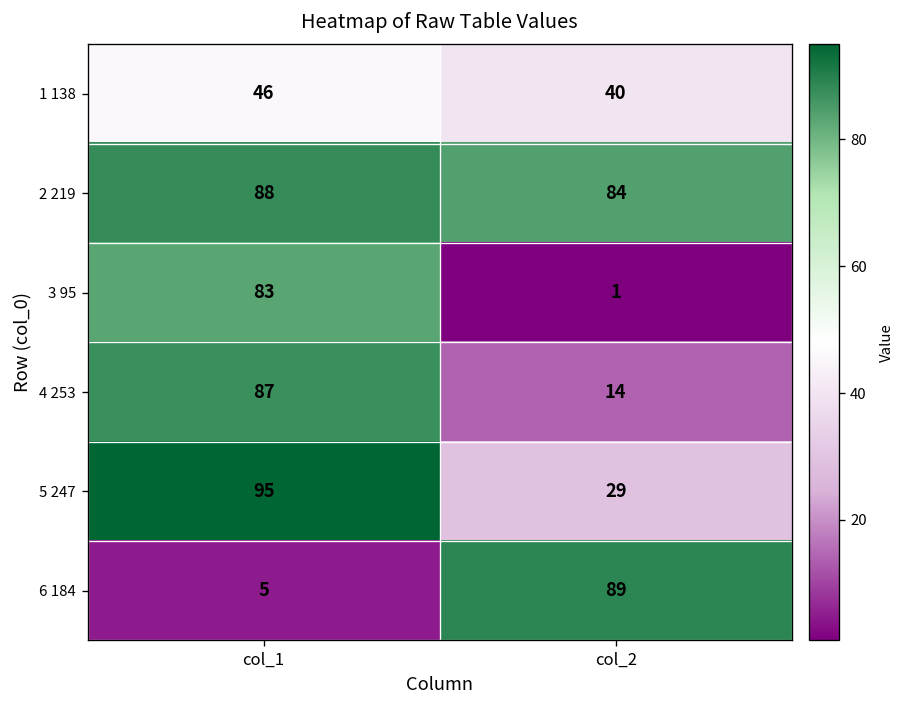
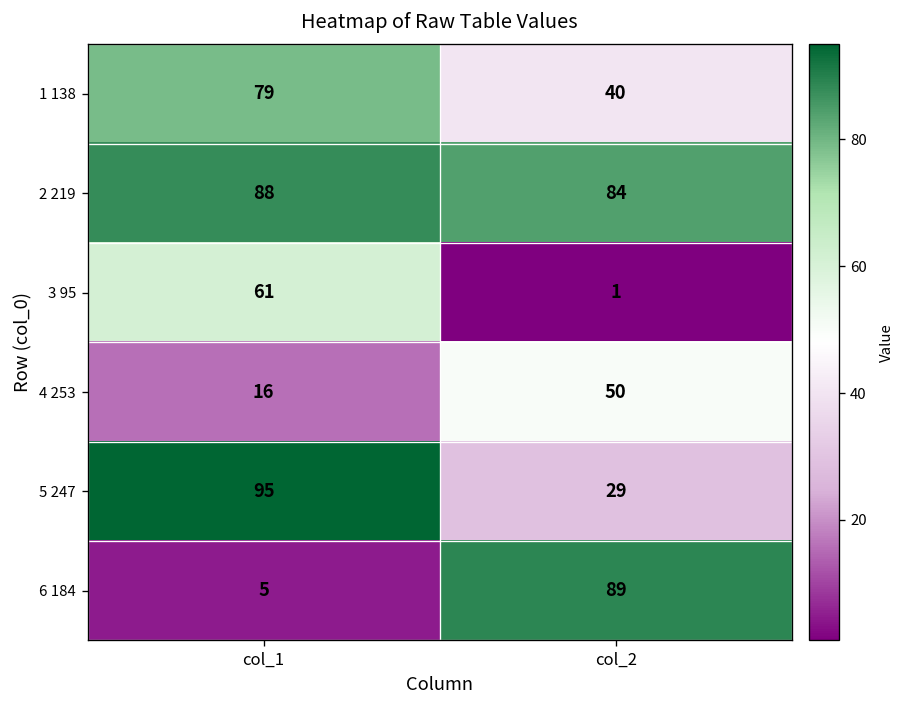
  {
    "1 138": {
-     "col_1": 46,
+     "col_1": 79,
      "col_2": 40
    },
    "2 219": {
      "col_1": 88,
      "col_2": 84
    },
    "3 95": {
-     "col_1": 83,
+     "col_1": 61,
      "col_2": 1
    },
    "4 253": {
-     "col_1": 87,
-     "col_2": 14
+     "col_1": 16,
+     "col_2": 50
    },
    "5 247": {
      "col_1": 95,
      "col_2": 29
    },
    "6 184": {
      "col_1": 5,
      "col_2": 89
    }
  }
